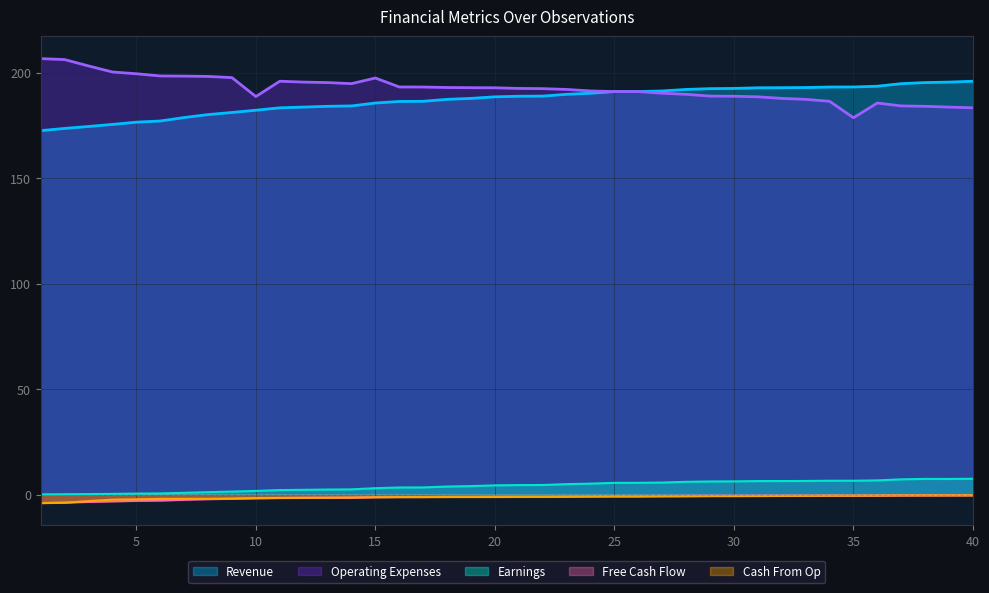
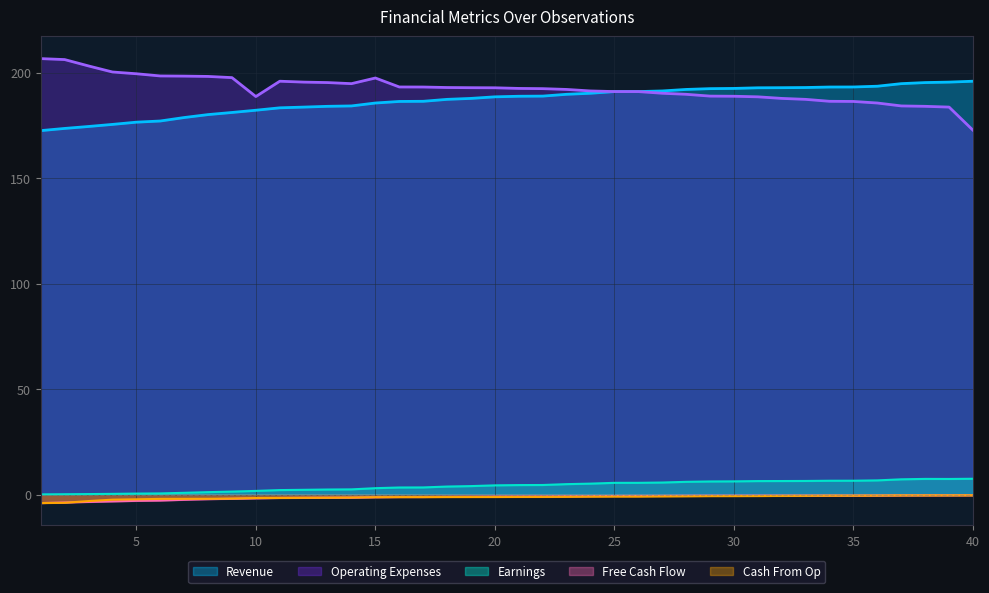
  {
    "Operating Expenses": {
      "5": 200,
      "10": 189,
      "15": 198,
      "20": 193,
      "30": 189,
-     "35": 179,
-     "40": 183
+     "35": 186,
+     "40": 173
    }
  }
